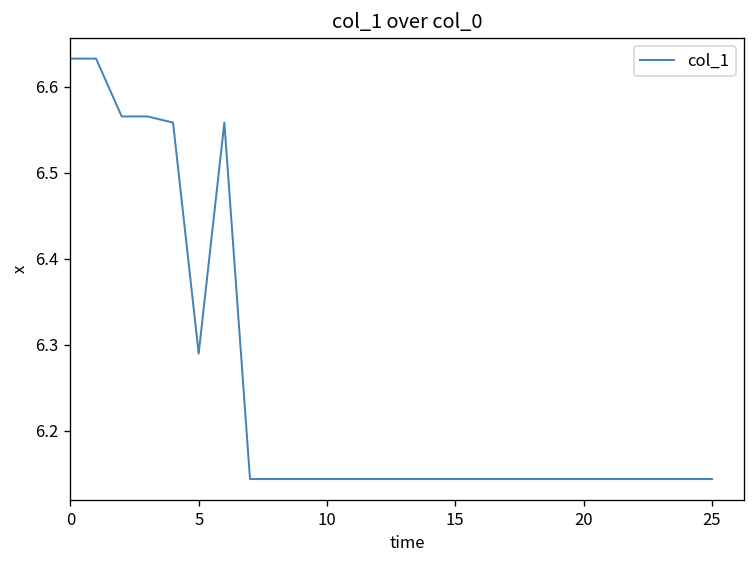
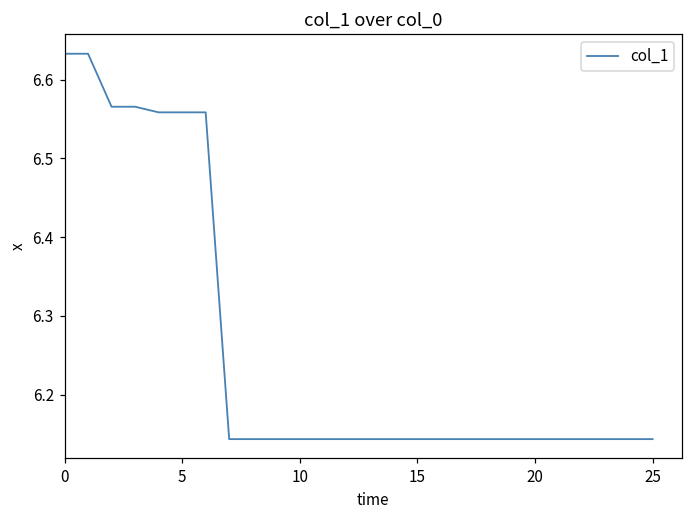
  {
    "0": 6.63,
-   "5": 6.29,
+   "5": 6.56,
    "10": 6.14,
    "15": 6.14,
    "20": 6.14,
    "25": 6.14
  }
